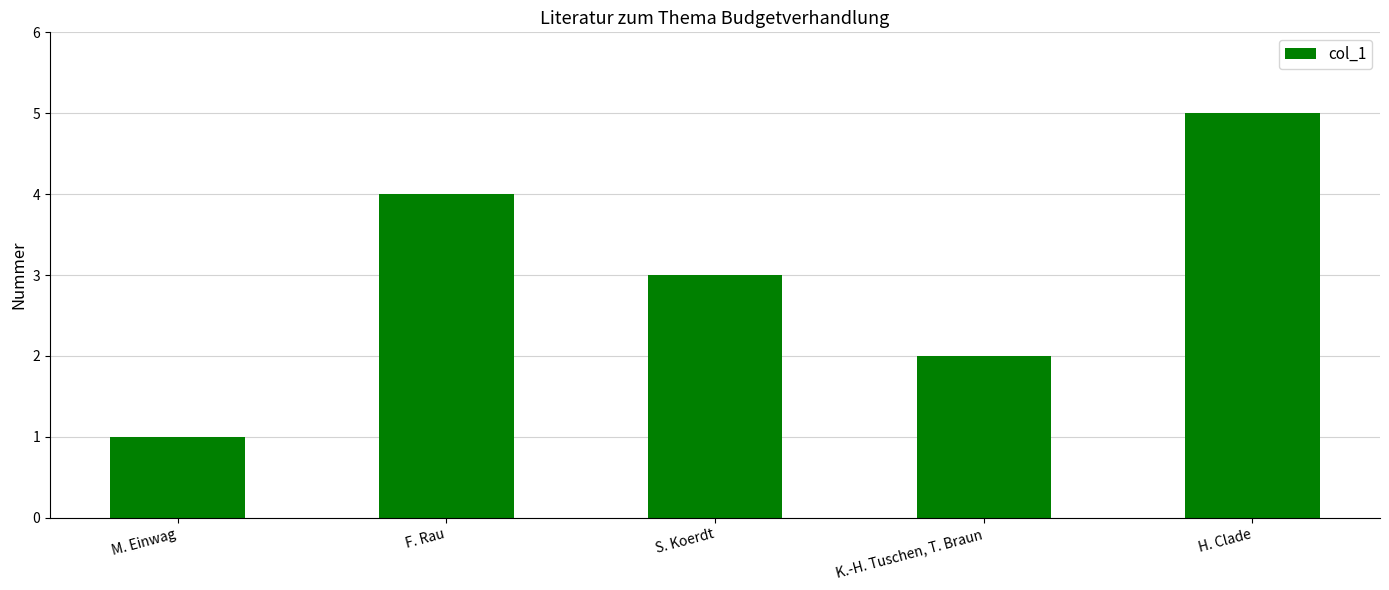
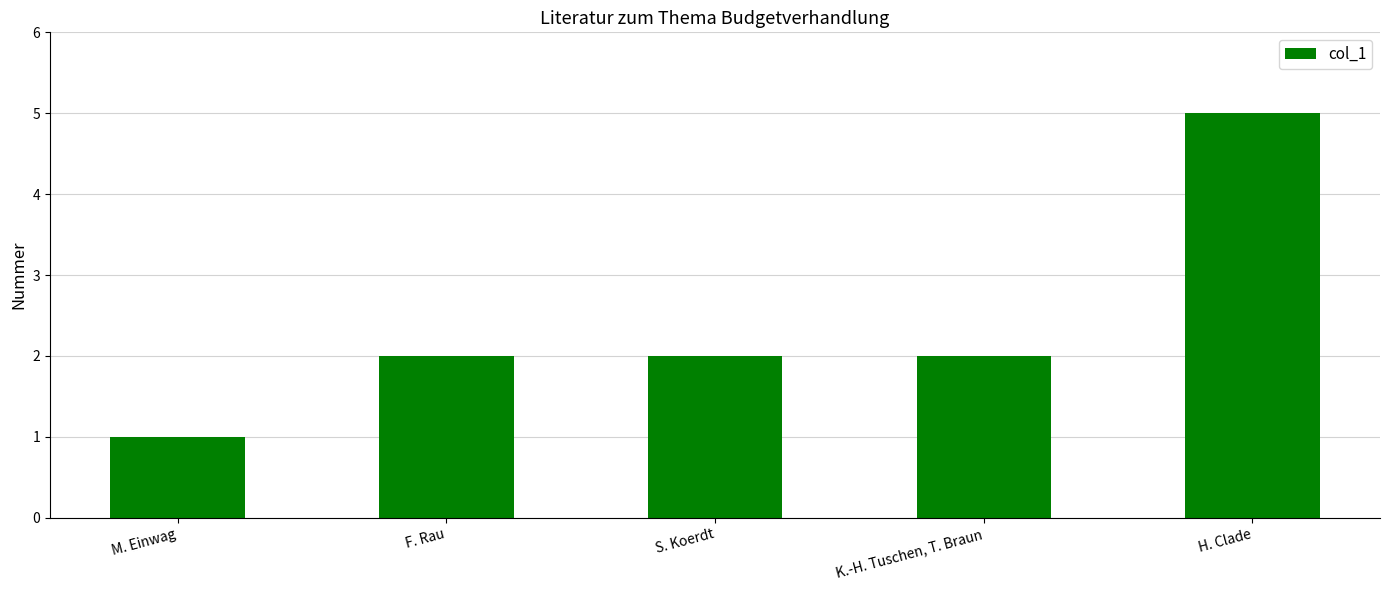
  {
    "M. Einwag": 1,
-   "F. Rau": 4,
-   "S. Koerdt": 3,
+   "F. Rau": 2,
+   "S. Koerdt": 2,
    "K.-H. Tuschen, T. Braun": 2,
    "H. Clade": 5
  }
